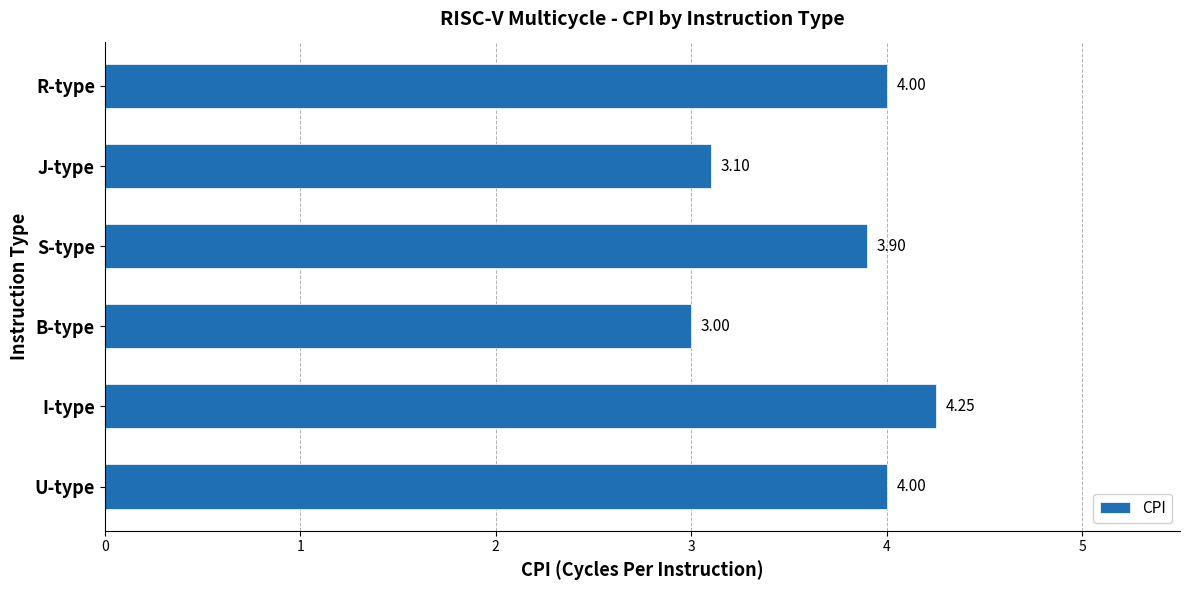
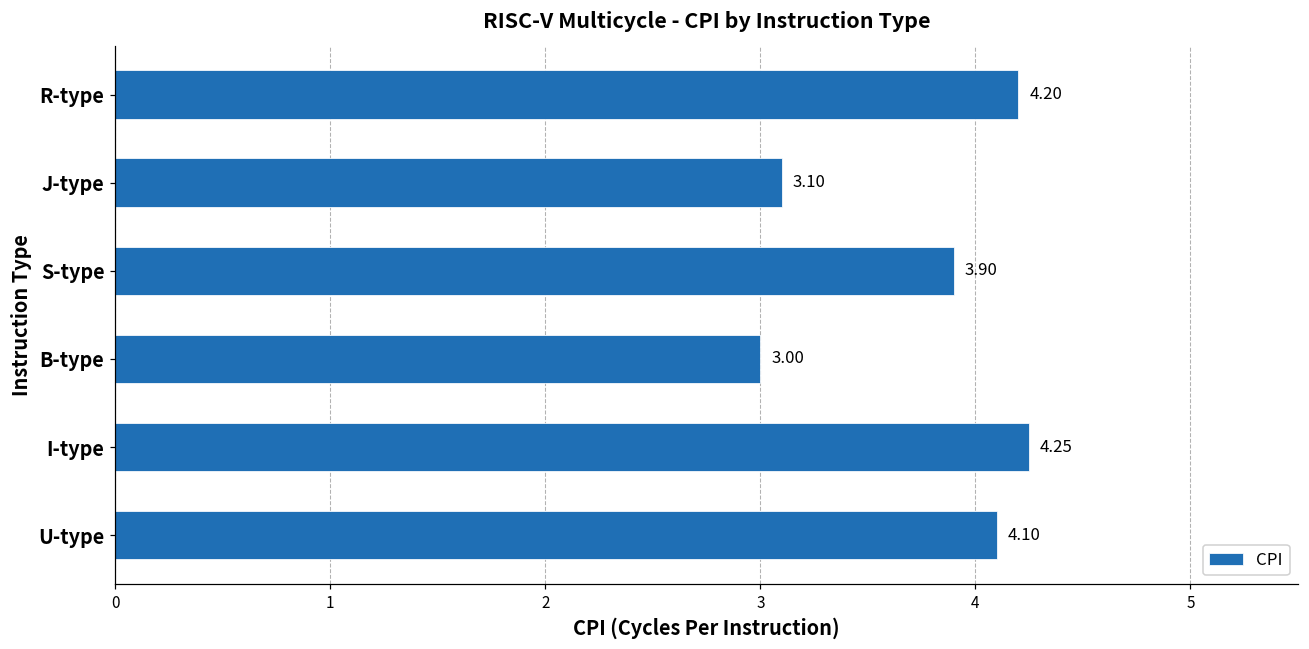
  {
-   "R-type": 4.00,
+   "R-type": 4.20,
    "J-type": 3.10,
    "S-type": 3.90,
    "B-type": 3.00,
    "I-type": 4.25,
-   "U-type": 4.00
+   "U-type": 4.10
  }
